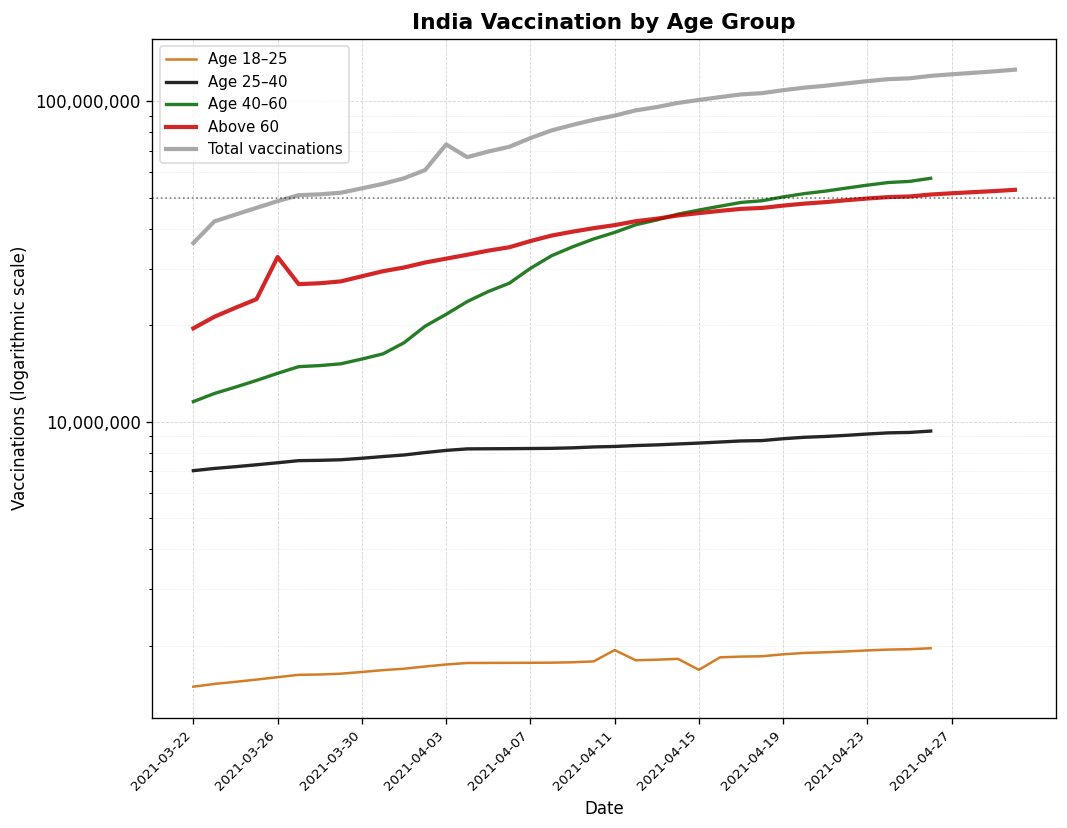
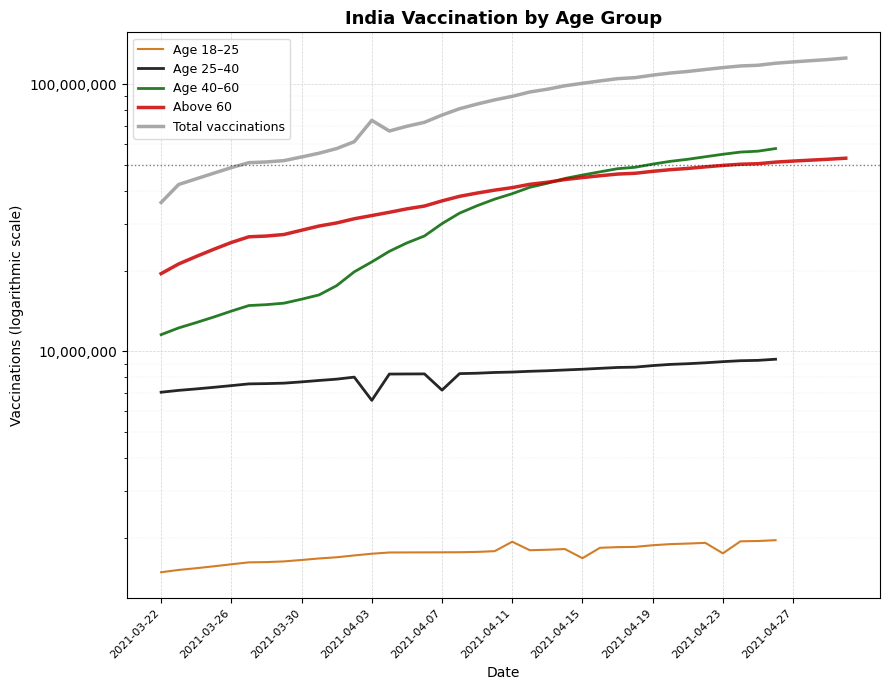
  {
    "Age 18–25": {
      "2021-03-22": "1,500,000",
      "2021-03-26": "1,600,000",
      "2021-03-30": "1,700,000",
      "2021-04-03": "1,700,000",
      "2021-04-07": "1,800,000",
      "2021-04-11": "1,900,000",
      "2021-04-15": "1,700,000",
      "2021-04-19": "1,900,000",
-     "2021-04-23": "1,900,000"
+     "2021-04-23": "1,800,000"
    },
    "Age 25–40": {
      "2021-03-22": "7,000,000",
      "2021-03-26": "7,400,000",
      "2021-03-30": "7,700,000",
-     "2021-04-03": "8,100,000",
-     "2021-04-07": "8,200,000",
+     "2021-04-03": "6,600,000",
+     "2021-04-07": "7,200,000",
      "2021-04-11": "8,400,000",
      "2021-04-15": "8,600,000",
      "2021-04-19": "8,800,000",
      "2021-04-23": "9,100,000"
    },
    "Age 40–60": {
      "2021-03-22": "11,500,000",
      "2021-03-26": "14,000,000",
      "2021-03-30": "16,000,000",
      "2021-04-03": "22,000,000",
      "2021-04-07": "30,000,000",
      "2021-04-11": "39,000,000",
      "2021-04-15": "46,000,000",
      "2021-04-19": "50,000,000",
      "2021-04-23": "55,000,000"
    },
    "Above 60": {
      "2021-03-22": "20,000,000",
-     "2021-03-26": "33,000,000",
+     "2021-03-26": "26,000,000",
      "2021-03-30": "28,000,000",
      "2021-04-03": "32,000,000",
      "2021-04-07": "37,000,000",
      "2021-04-11": "41,000,000",
      "2021-04-15": "45,000,000",
      "2021-04-19": "47,000,000",
      "2021-04-23": "50,000,000",
      "2021-04-27": "52,000,000"
    },
    "Total vaccinations": {
      "2021-03-22": "36,000,000",
      "2021-03-26": "49,000,000",
      "2021-03-30": "53,000,000",
      "2021-04-03": "73,000,000",
      "2021-04-07": "77,000,000",
      "2021-04-11": "90,000,000",
      "2021-04-15": "101,000,000",
      "2021-04-19": "108,000,000",
      "2021-04-23": "115,000,000",
      "2021-04-27": "120,000,000"
    }
  }
